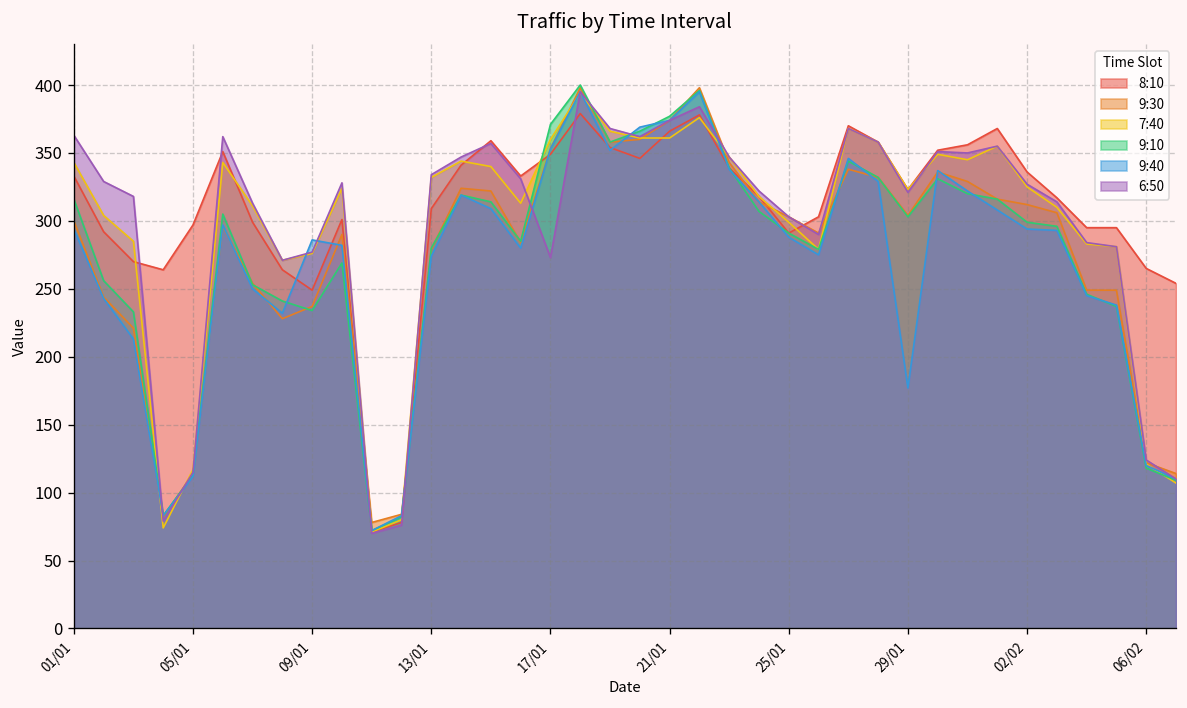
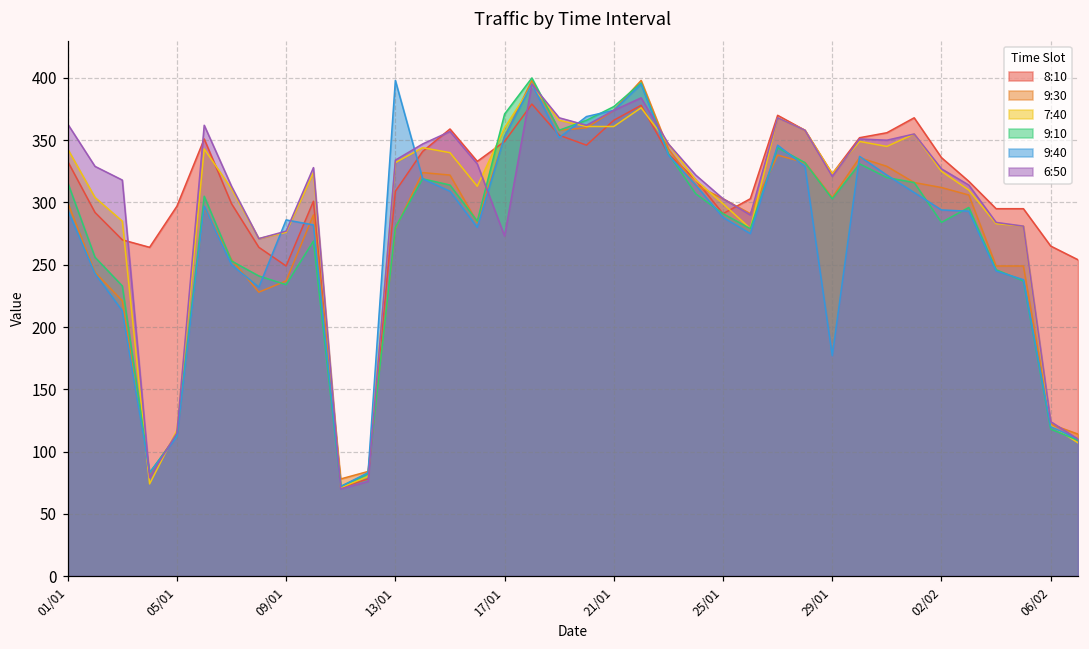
  {
    "9:10": {
      "01/01": 316,
      "09/01": 234,
      "17/01": 371,
      "21/01": 377,
-     "02/02": 299
+     "02/02": 284
    },
    "9:40": {
      "01/01": 294,
      "09/01": 286,
-     "13/01": 274,
+     "13/01": 398,
      "25/01": 288,
      "29/01": 177,
      "02/02": 294
    },
    "6:50": {
      "01/01": 363,
      "17/01": 273
    }
  }
